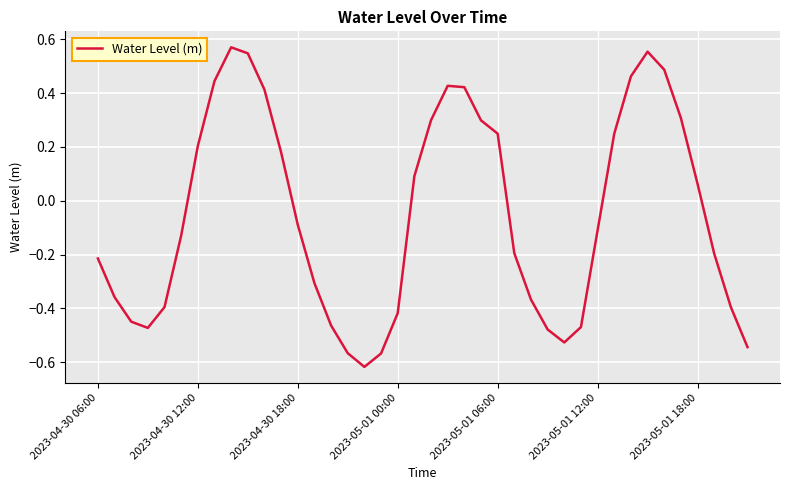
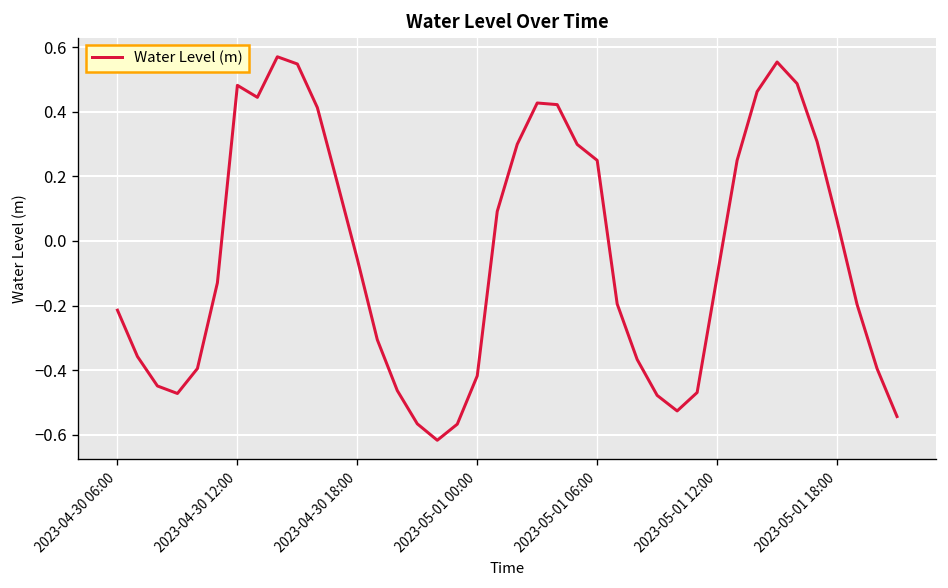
  {
    "2023-04-30 06:00": -0.21,
-   "2023-04-30 12:00": 0.20,
-   "2023-04-30 18:00": -0.09,
+   "2023-04-30 12:00": 0.48,
+   "2023-04-30 18:00": -0.06,
    "2023-05-01 00:00": -0.42,
    "2023-05-01 06:00": 0.25,
    "2023-05-01 12:00": -0.11,
    "2023-05-01 18:00": 0.06
  }
